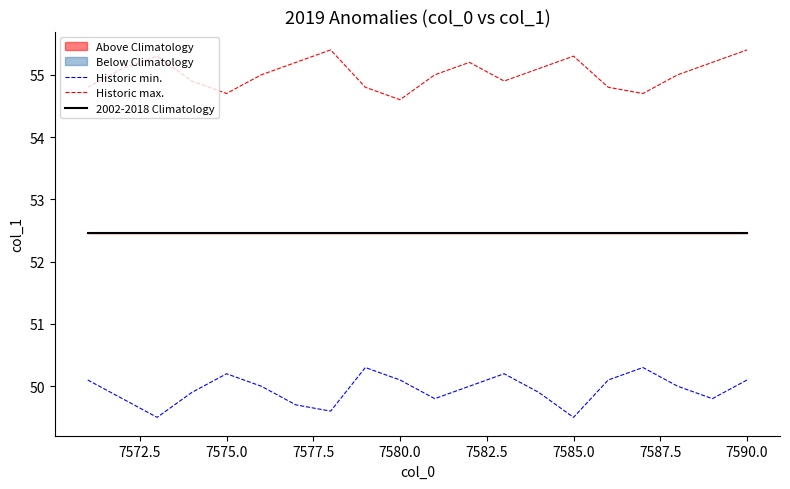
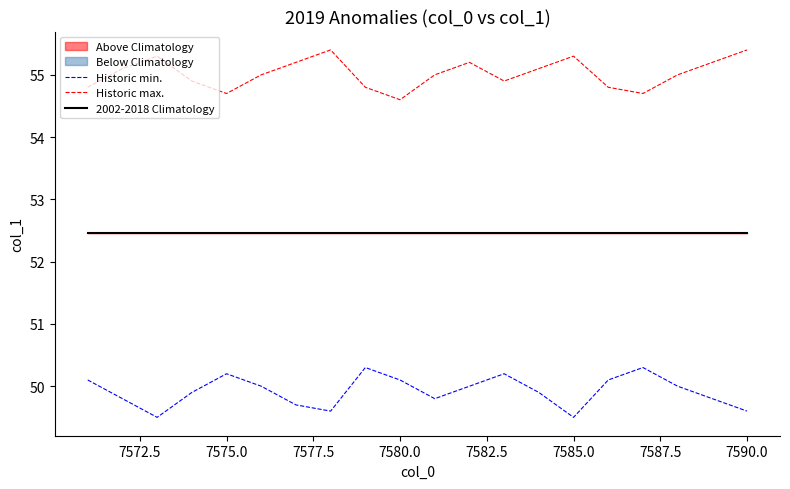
  {
    "Historic min.": {
      "7575.0": 50.2,
      "7580.0": 50.1,
      "7585.0": 49.5,
-     "7590.0": 50.1
+     "7590.0": 49.6
    }
  }
